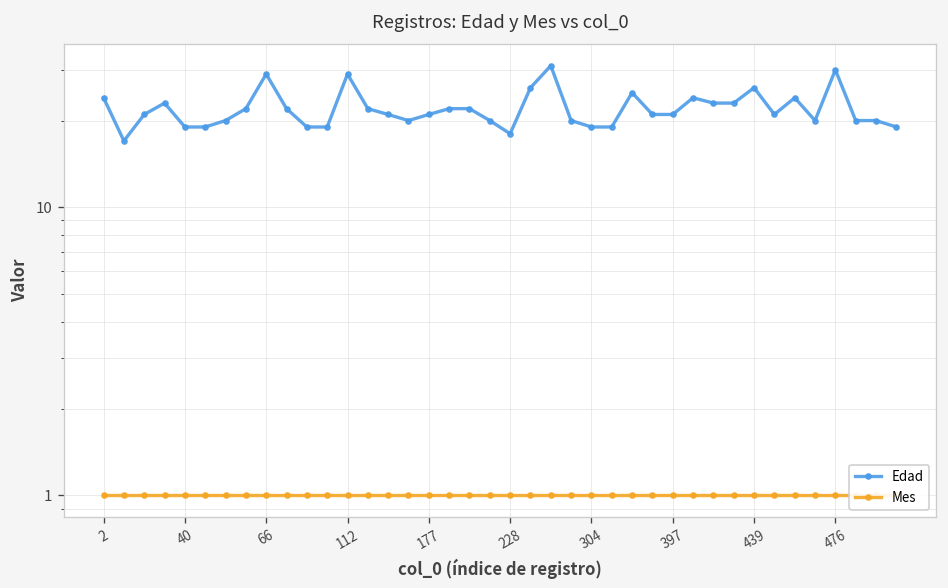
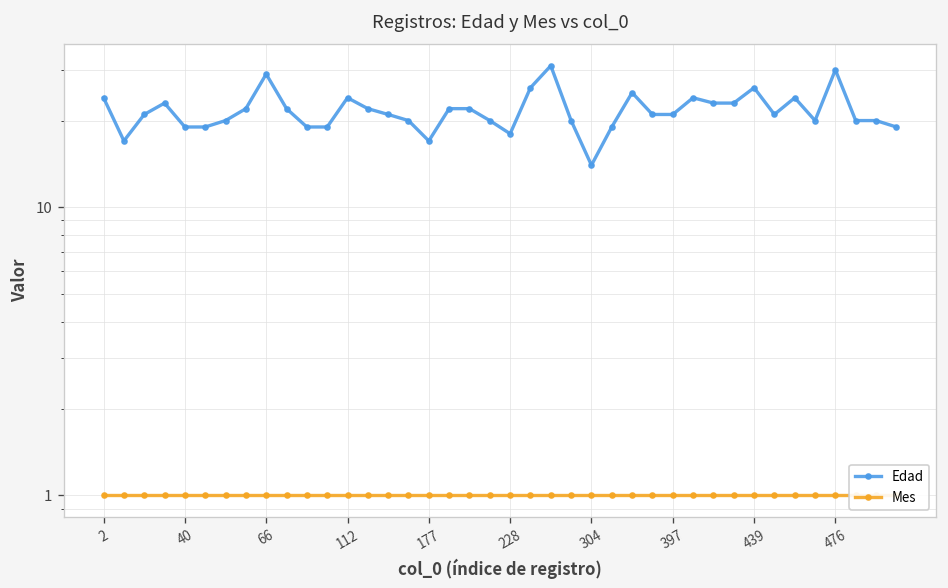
  {
    "Edad": {
      "40": 19,
      "66": 29,
-     "112": 29,
-     "177": 21,
+     "112": 24,
+     "177": 17,
      "228": 18,
-     "304": 19,
+     "304": 14,
      "397": 21,
      "439": 26,
      "476": 30
    },
    "Mes": {
      "40": 1,
      "66": 1,
      "112": 1,
      "177": 1,
      "228": 1,
      "304": 1,
      "397": 1,
      "439": 1,
      "476": 1
    }
  }
